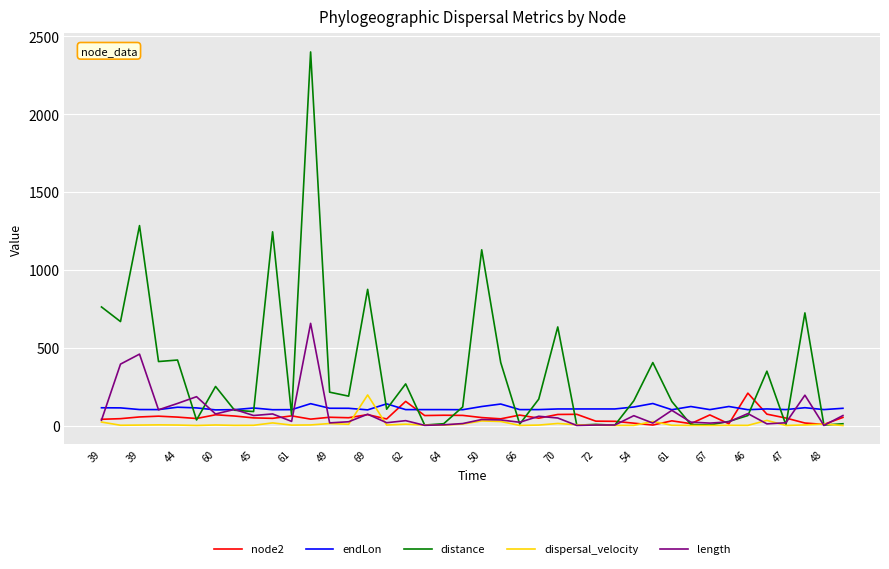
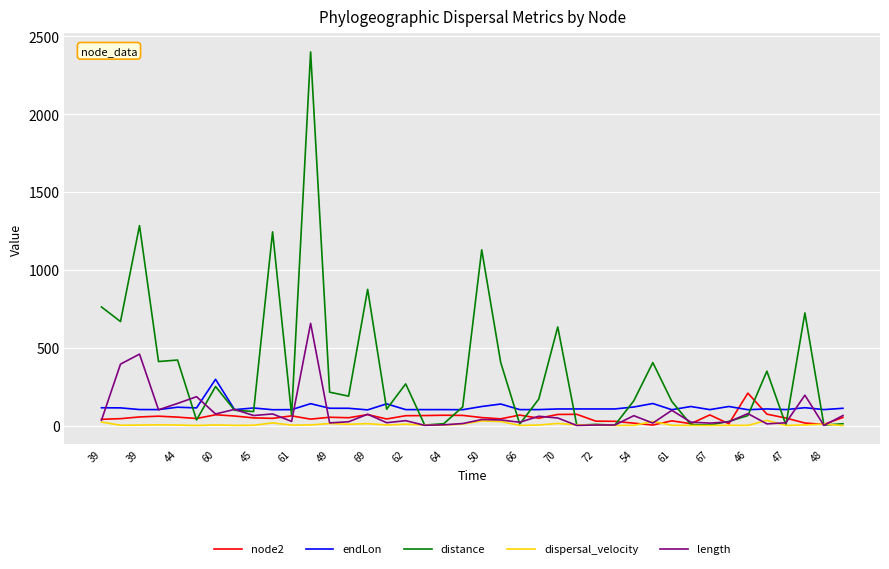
  {
    "node2": {
      "44": 50,
      "49": 50,
-     "62": 160,
+     "62": 60,
      "64": 70,
      "66": 70,
      "70": 70,
      "72": 30,
      "67": 70,
      "46": 210,
      "47": 50
    },
    "endLon": {
      "44": 120,
-     "60": 100,
+     "60": 300,
      "45": 110,
      "49": 110,
      "69": 100,
      "62": 100,
      "64": 100,
      "50": 120,
      "66": 100,
      "70": 110,
      "72": 110,
      "54": 120,
      "67": 100,
      "46": 100,
      "47": 100,
      "48": 100
    },
    "distance": {
      "44": 420,
      "60": 250,
      "45": 90,
      "49": 210,
      "69": 870,
      "62": 270,
      "50": 1130,
      "70": 630,
      "54": 160
    },
    "dispersal_velocity": {
      "44": 0,
      "60": 0,
      "45": 0,
-     "69": 200,
+     "69": 10,
      "62": 10,
      "70": 10,
      "46": 0
    },
    "length": {
      "44": 140,
      "62": 30,
      "70": 50,
      "54": 60
    }
  }
